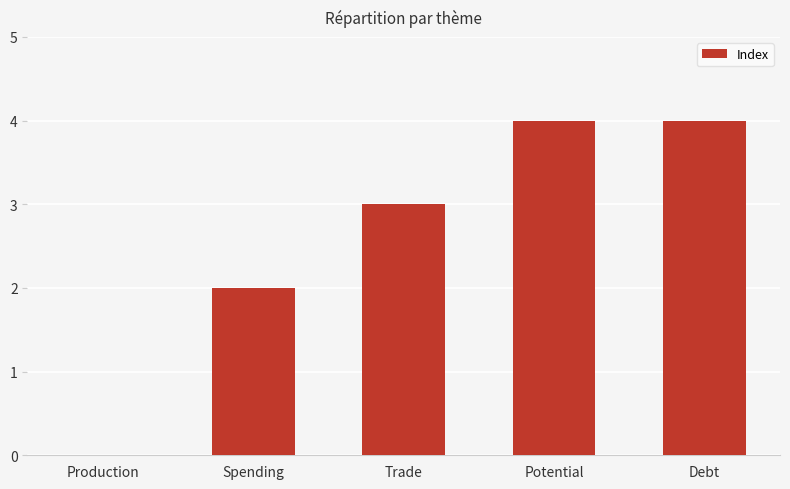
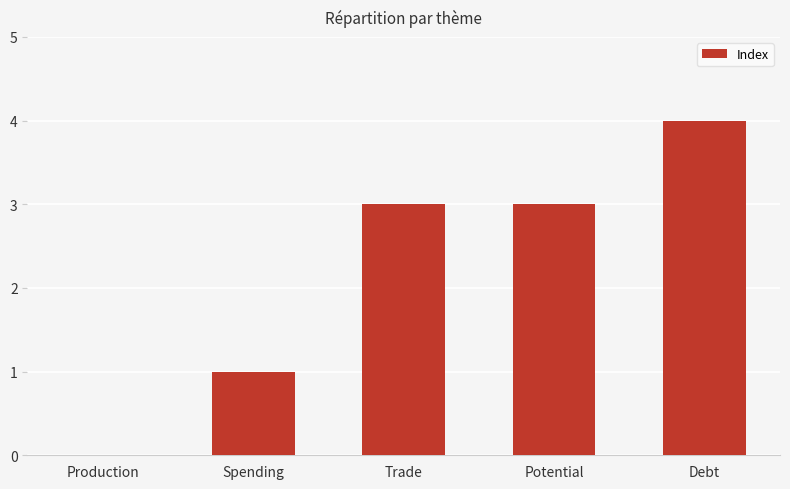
  {
    "Production": 0,
-   "Spending": 2,
+   "Spending": 1,
    "Trade": 3,
-   "Potential": 4,
+   "Potential": 3,
    "Debt": 4
  }
